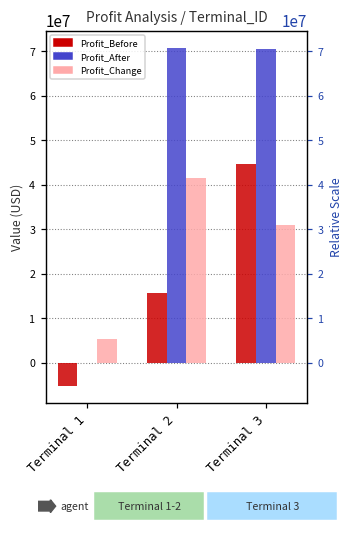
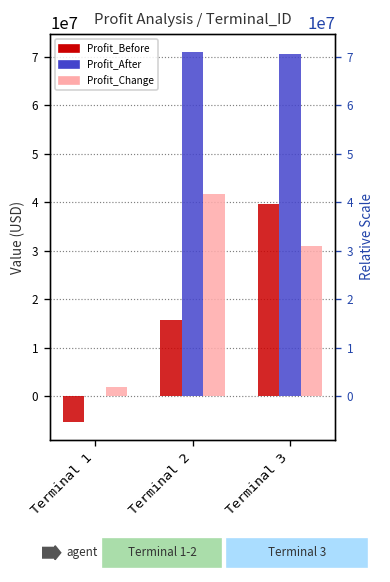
  {
    "Profit_Before": {
      "Terminal 1": -5000000,
      "Terminal 2": 16000000,
-     "Terminal 3": 45000000
+     "Terminal 3": 40000000
    },
    "Profit_After": {
      "Terminal 2": 71000000,
      "Terminal 3": 71000000
    },
    "Profit_Change": {
-     "Terminal 1": 5000000,
+     "Terminal 1": 2000000,
      "Terminal 2": 42000000,
      "Terminal 3": 31000000
    }
  }
